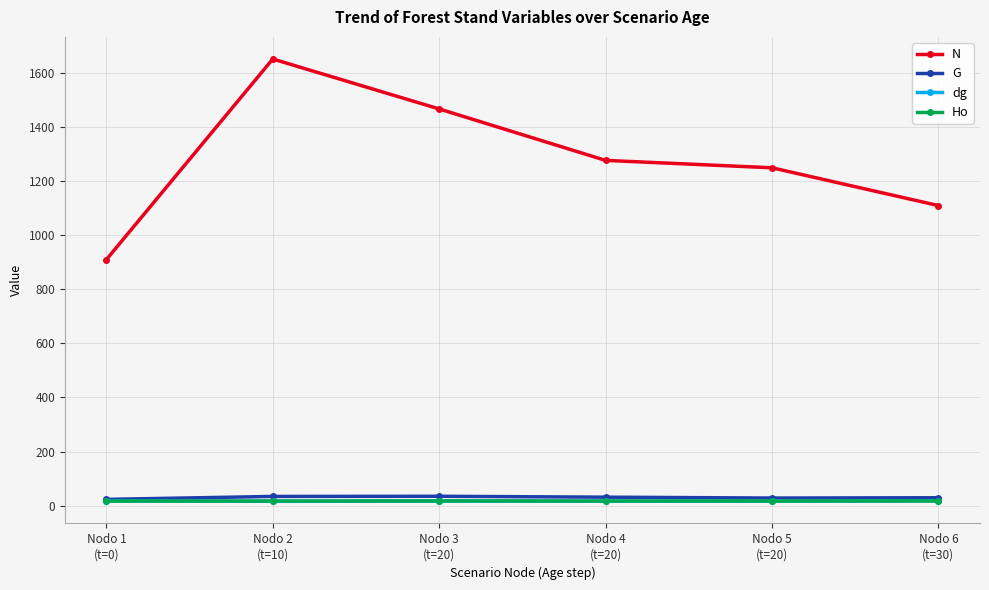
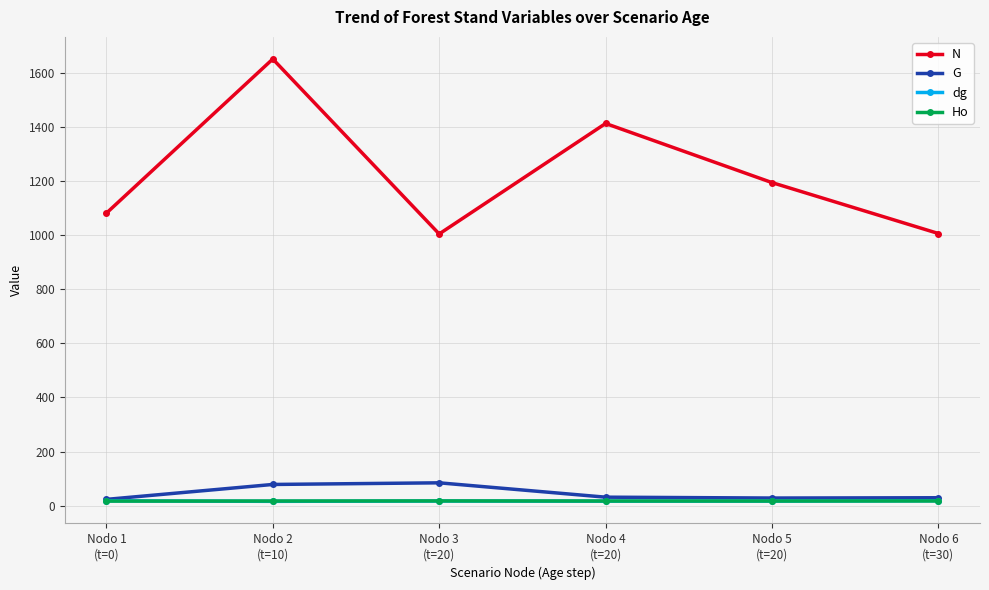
  {
    "N": {
-     "Nodo 1 (t=0)": 910,
+     "Nodo 1 (t=0)": 1080,
      "Nodo 2 (t=10)": 1650,
-     "Nodo 3 (t=20)": 1470,
-     "Nodo 4 (t=20)": 1280,
-     "Nodo 5 (t=20)": 1250,
-     "Nodo 6 (t=30)": 1110
+     "Nodo 3 (t=20)": 1000,
+     "Nodo 4 (t=20)": 1410,
+     "Nodo 5 (t=20)": 1190,
+     "Nodo 6 (t=30)": 1010
    },
    "G": {
-     "Nodo 2 (t=10)": 30,
-     "Nodo 3 (t=20)": 30,
+     "Nodo 2 (t=10)": 80,
+     "Nodo 3 (t=20)": 80,
      "Nodo 4 (t=20)": 30,
      "Nodo 5 (t=20)": 30,
      "Nodo 6 (t=30)": 30
    },
    "Ho": {
      "Nodo 2 (t=10)": 20,
      "Nodo 3 (t=20)": 20,
      "Nodo 4 (t=20)": 20,
      "Nodo 5 (t=20)": 20,
      "Nodo 6 (t=30)": 20
    }
  }
